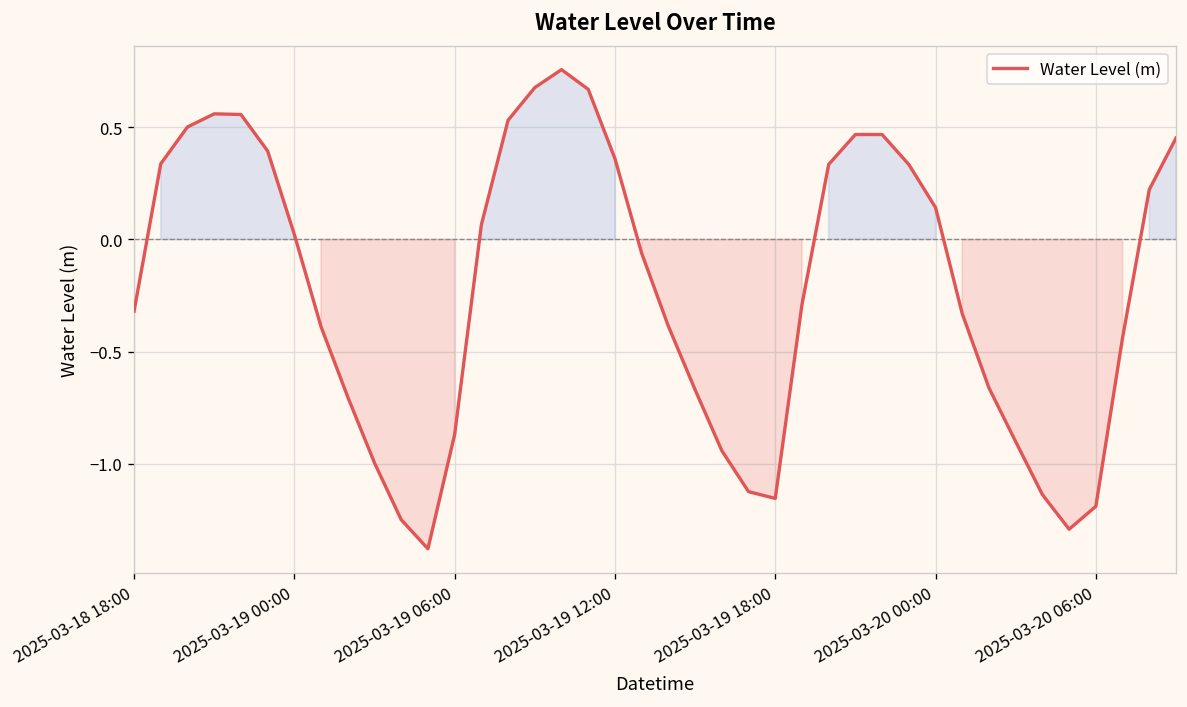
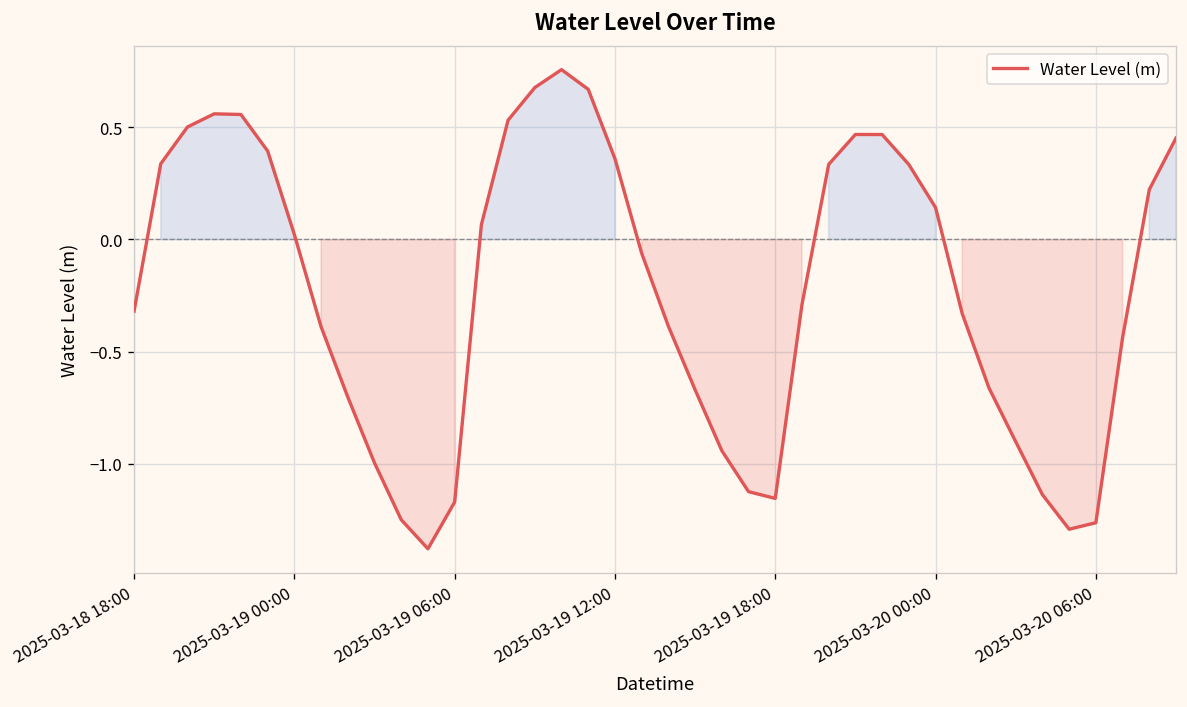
  {
    "2025-03-18 18:00": -0.32,
    "2025-03-19 00:00": 0.02,
-   "2025-03-19 06:00": -0.87,
+   "2025-03-19 06:00": -1.17,
    "2025-03-19 12:00": 0.36,
    "2025-03-19 18:00": -1.15,
    "2025-03-20 00:00": 0.14,
-   "2025-03-20 06:00": -1.19
+   "2025-03-20 06:00": -1.26
  }
